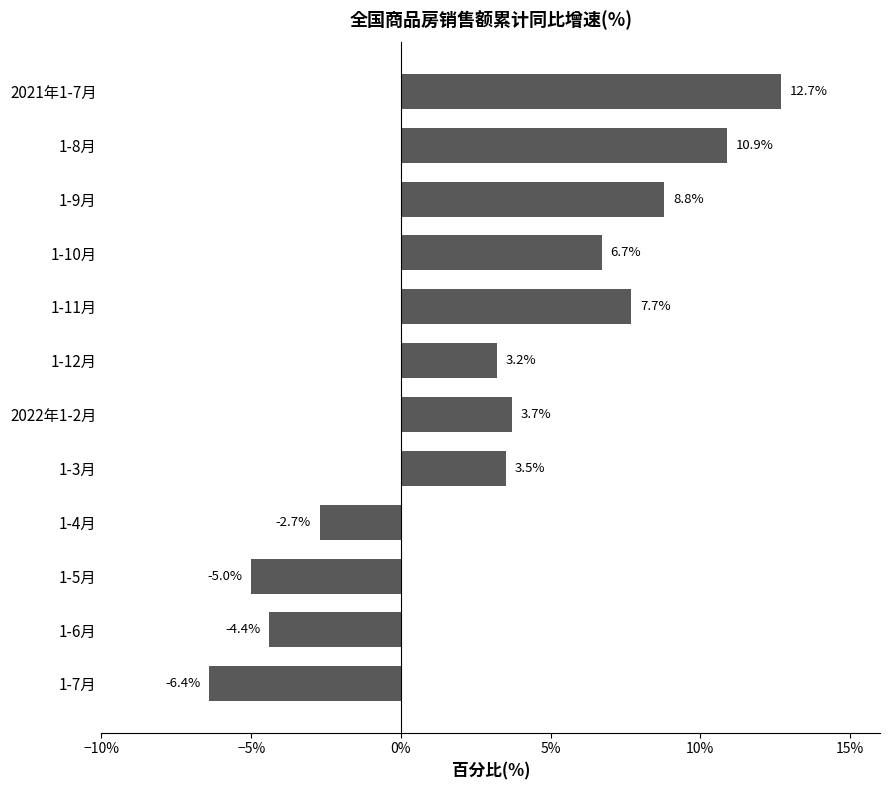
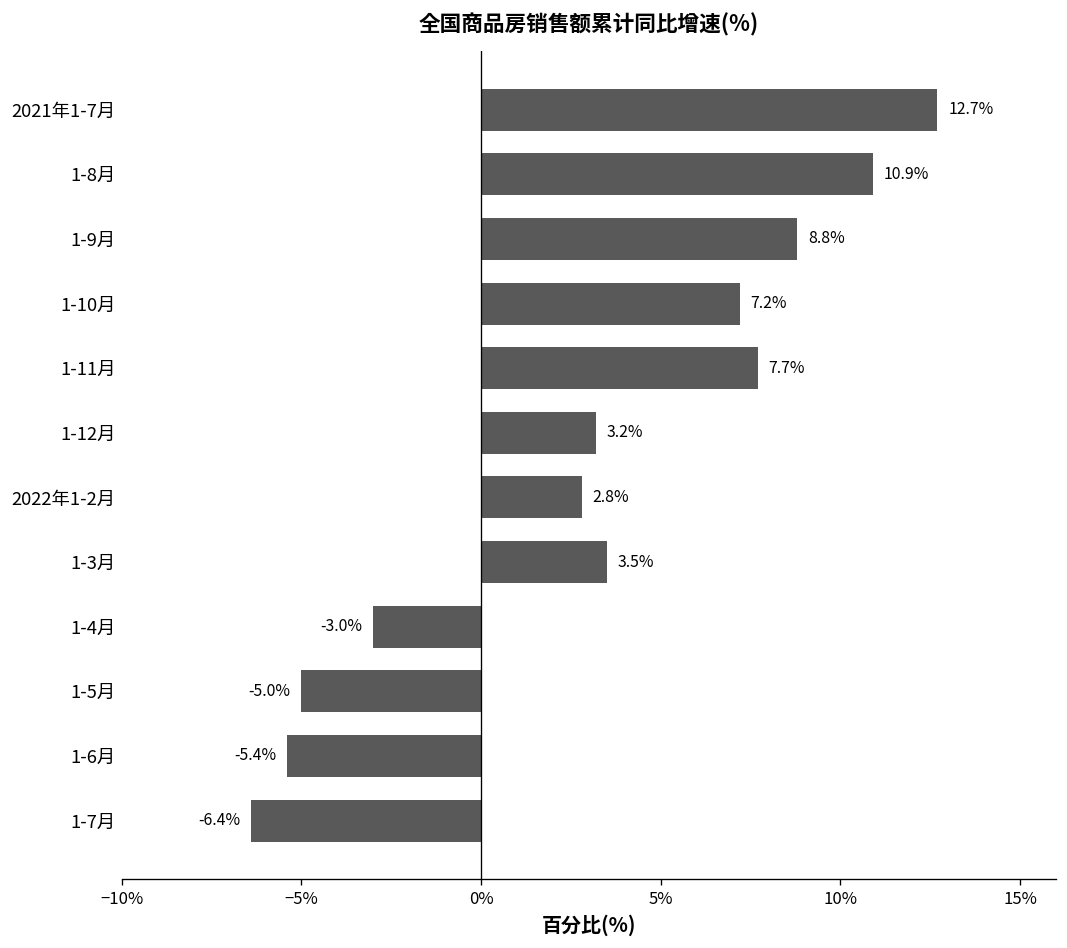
  {
    "2021年1-7月": "12.7%",
    "1-8月": "10.9%",
    "1-9月": "8.8%",
-   "1-10月": "6.7%",
+   "1-10月": "7.2%",
    "1-11月": "7.7%",
    "1-12月": "3.2%",
-   "2022年1-2月": "3.7%",
+   "2022年1-2月": "2.8%",
    "1-3月": "3.5%",
-   "1-4月": "-2.7%",
+   "1-4月": "-3.0%",
    "1-5月": "-5.0%",
-   "1-6月": "-4.4%",
+   "1-6月": "-5.4%",
    "1-7月": "-6.4%"
  }
